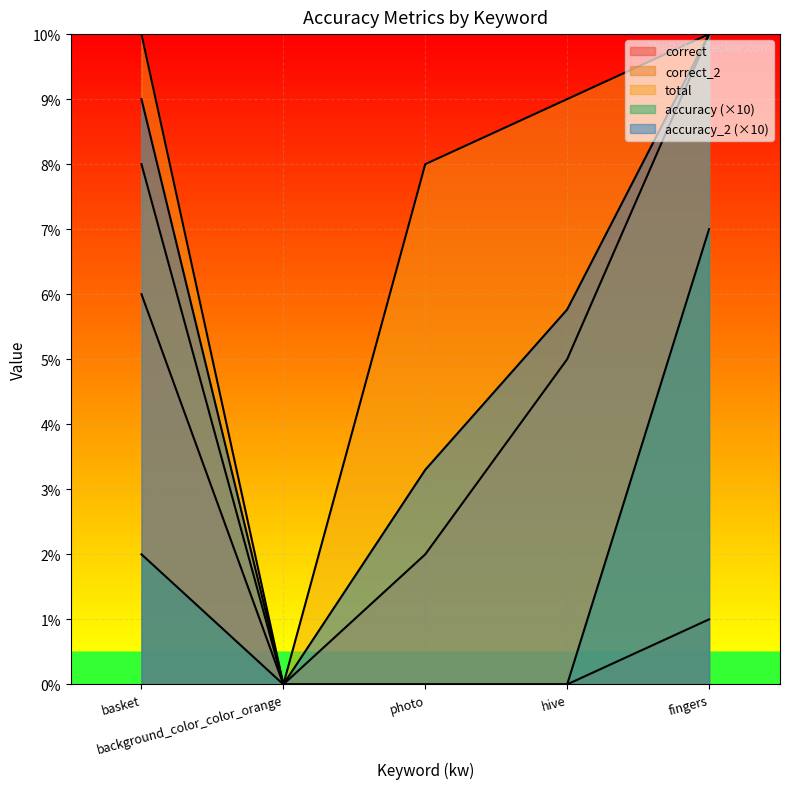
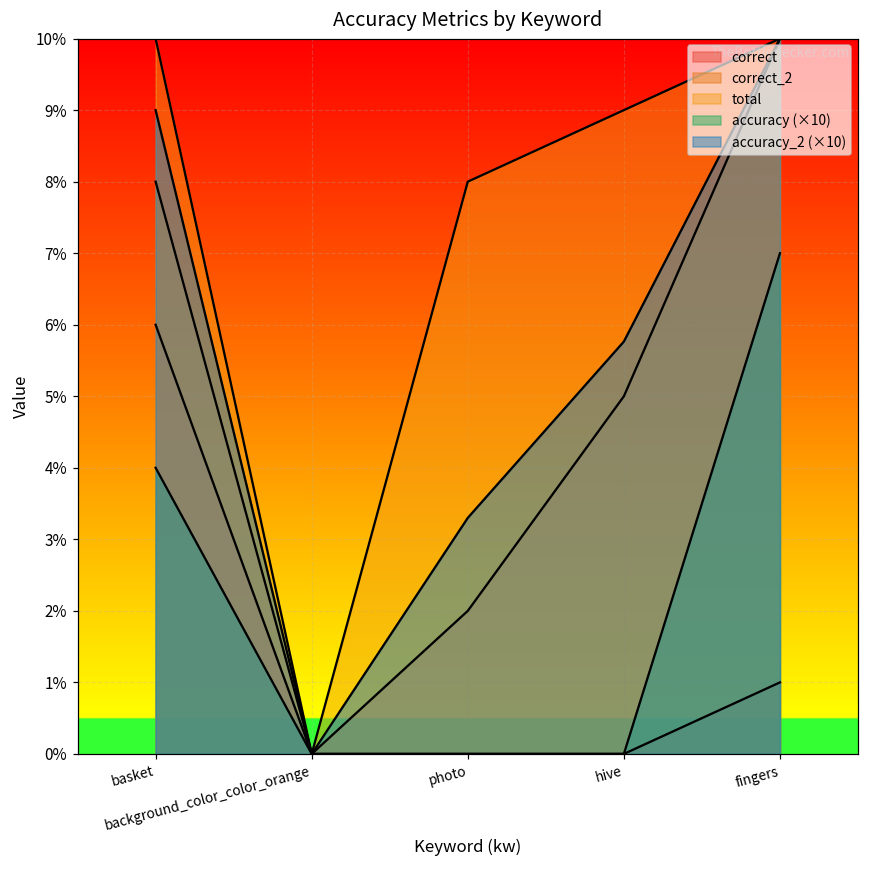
  {
    "accuracy (×10)": {
-     "basket": "2.0%",
+     "basket": "4.0%",
      "fingers": "7.0%"
    },
    "accuracy_2 (×10)": {
      "basket": "9.0%",
      "photo": "3.3%",
      "hive": "5.8%"
    }
  }
